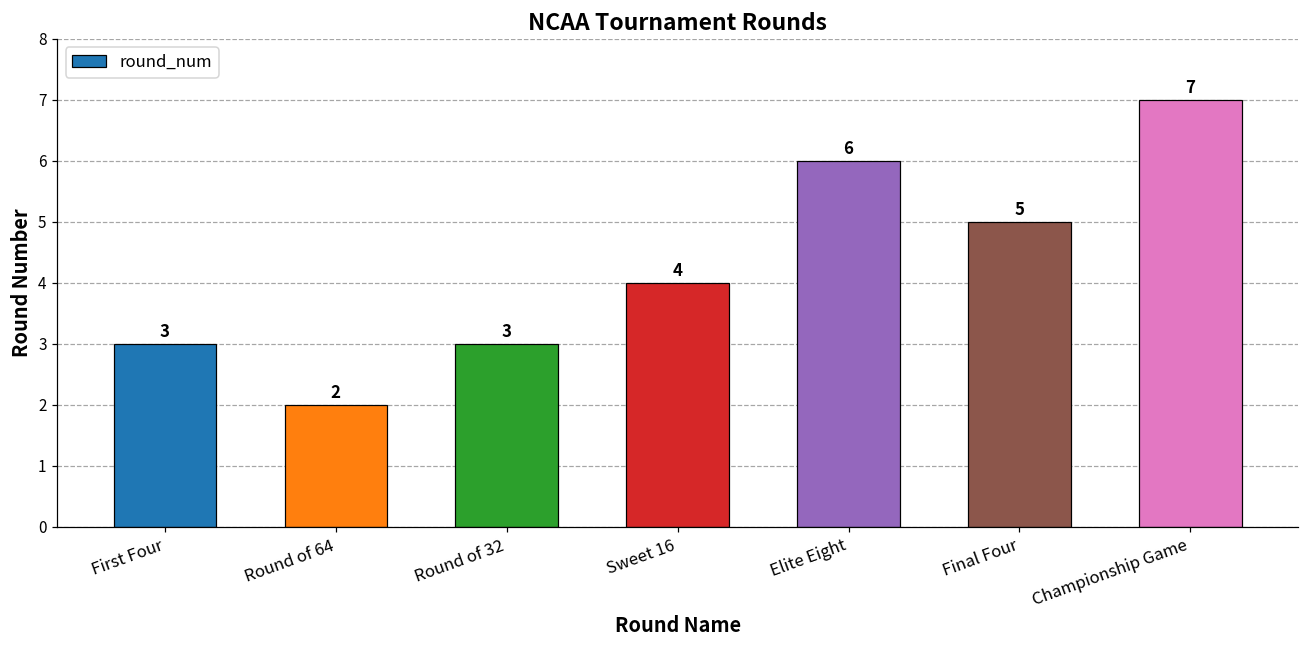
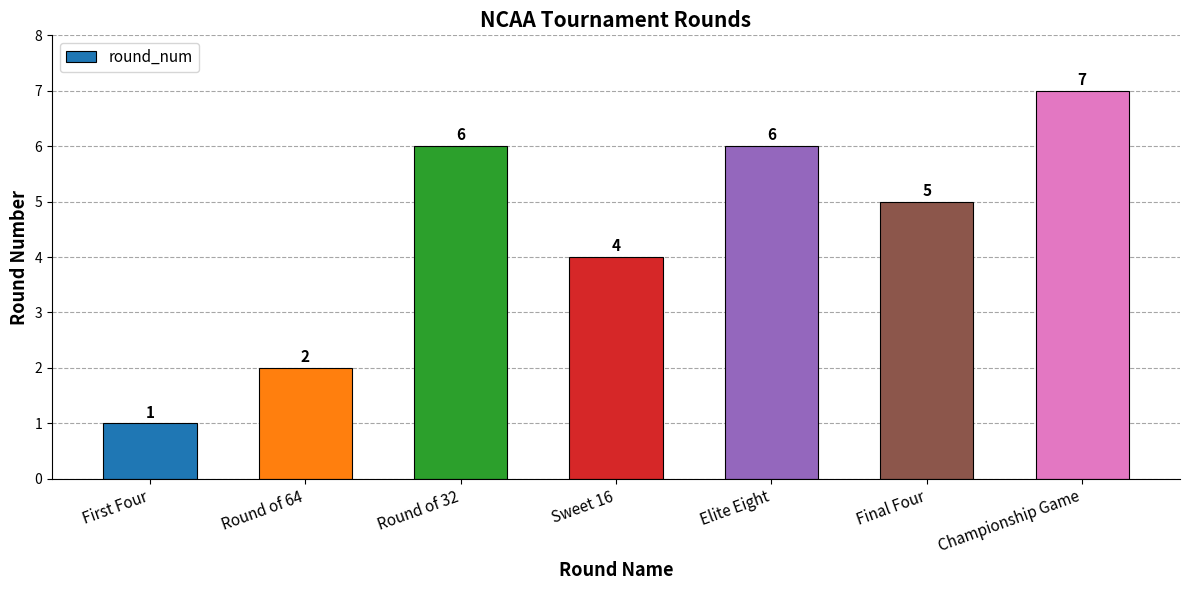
  {
-   "First Four": 3,
+   "First Four": 1,
    "Round of 64": 2,
-   "Round of 32": 3,
+   "Round of 32": 6,
    "Sweet 16": 4,
    "Elite Eight": 6,
    "Final Four": 5,
    "Championship Game": 7
  }
